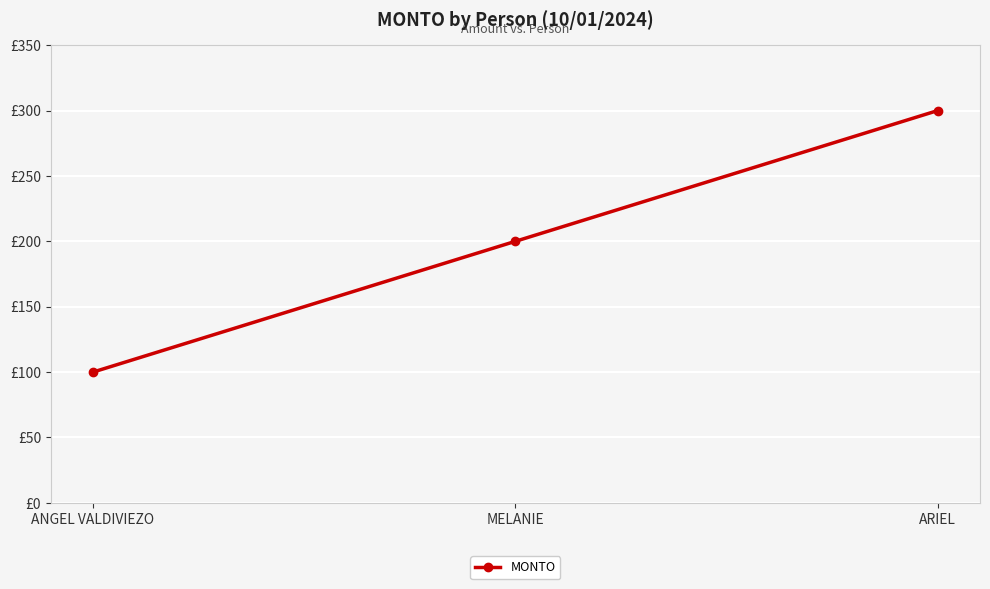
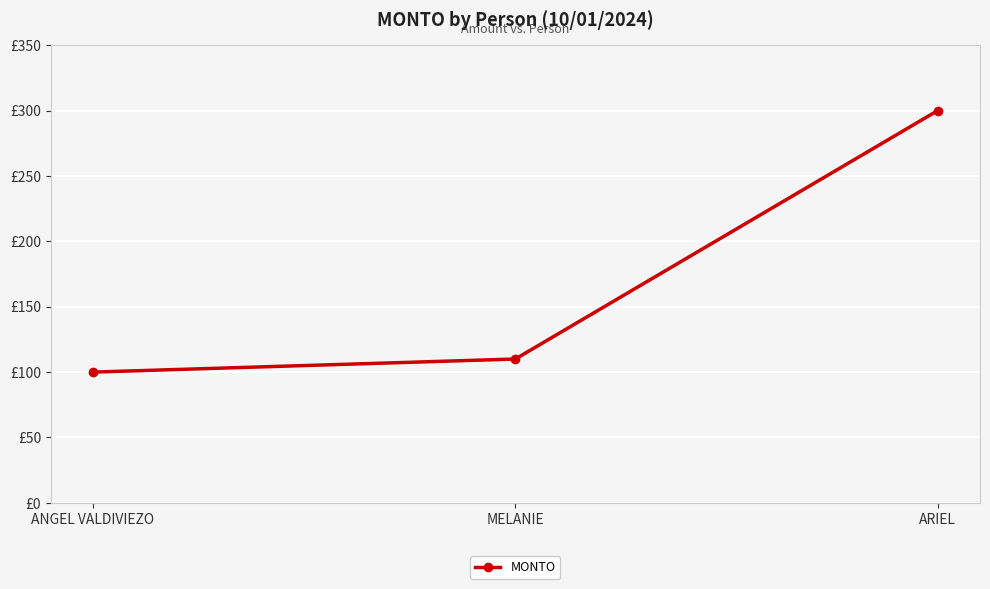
  {
    "ANGEL VALDIVIEZO": "£100",
-   "MELANIE": "£200",
+   "MELANIE": "£110",
    "ARIEL": "£300"
  }
